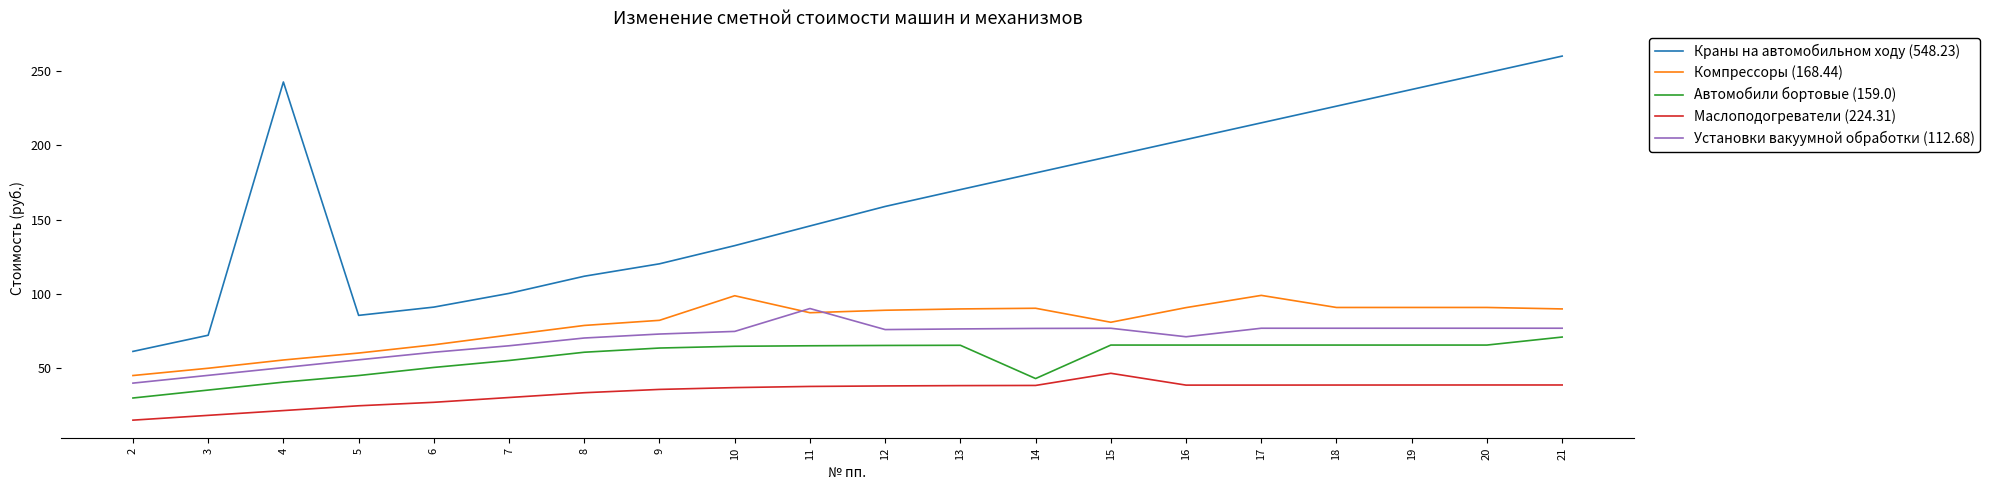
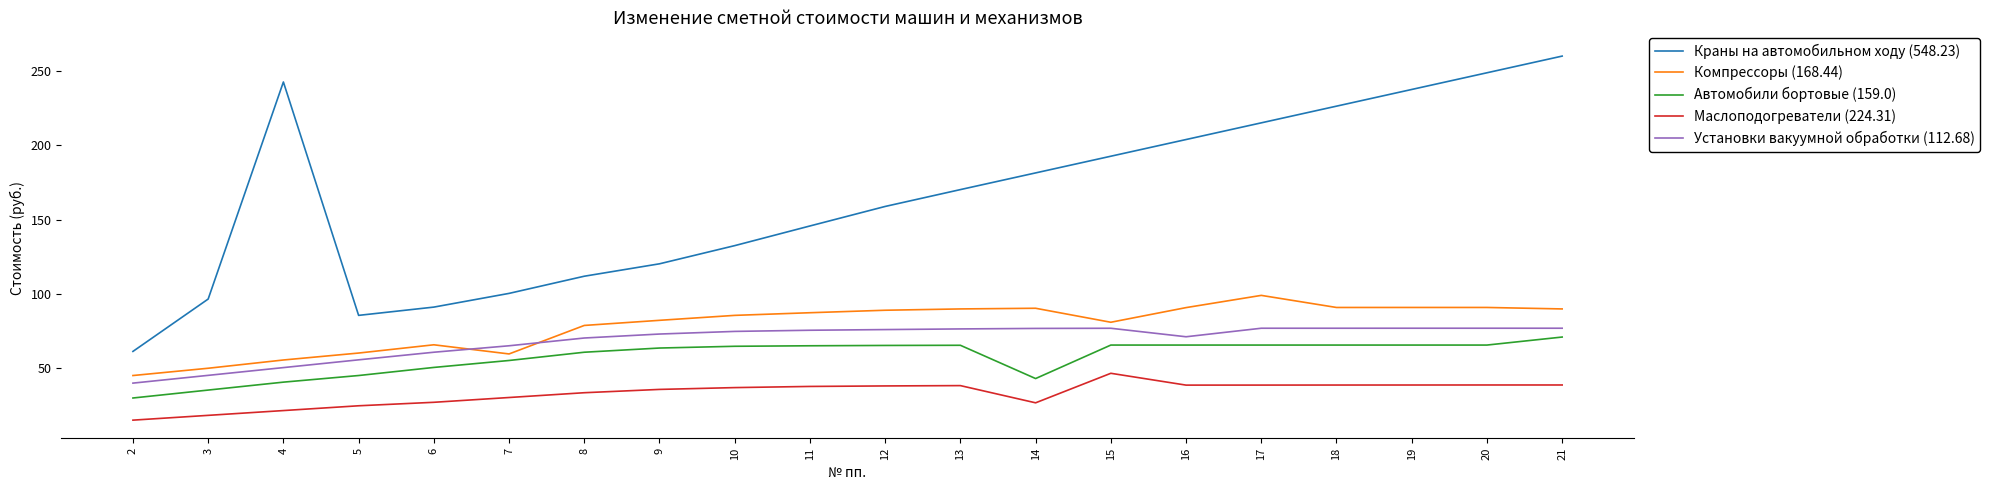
  {
    "Краны на автомобильном ходу (548.23)": {
      "2": 61,
-     "3": 72,
+     "3": 97,
      "4": 243,
      "5": 86,
      "6": 91,
      "7": 100,
      "8": 112,
      "9": 120,
      "10": 133,
      "11": 146,
      "12": 159,
      "13": 170,
      "14": 181,
      "15": 193,
      "16": 204,
      "17": 215,
      "18": 226,
      "19": 238,
      "20": 249,
      "21": 260
    },
    "Компрессоры (168.44)": {
      "2": 45,
      "3": 50,
      "4": 56,
      "5": 60,
      "6": 66,
-     "7": 72,
+     "7": 60,
      "8": 79,
      "9": 82,
-     "10": 99,
+     "10": 86,
      "11": 87,
      "12": 89,
      "13": 90,
      "14": 90,
      "15": 81,
      "16": 91,
      "17": 99,
      "18": 91,
      "19": 91,
      "20": 91,
      "21": 90
    },
    "Автомобили бортовые (159.0)": {
      "2": 30,
      "3": 35,
      "4": 41,
      "5": 45,
      "6": 51,
      "7": 55,
      "8": 61,
      "9": 64,
      "10": 65,
      "11": 65,
      "12": 65,
      "13": 66,
      "14": 43,
      "15": 66,
      "16": 66,
      "17": 66,
      "18": 66,
      "19": 66,
      "20": 66,
      "21": 71
    },
    "Маслоподогреватели (224.31)": {
      "2": 15,
      "3": 18,
      "4": 22,
      "5": 25,
      "6": 27,
      "7": 30,
      "8": 34,
      "9": 36,
      "10": 37,
      "11": 38,
      "12": 38,
      "13": 38,
-     "14": 39,
+     "14": 27,
      "15": 47,
      "16": 39,
      "17": 39,
      "18": 39,
      "19": 39,
      "20": 39,
      "21": 39
    },
    "Установки вакуумной обработки (112.68)": {
      "2": 40,
      "3": 45,
      "4": 51,
      "5": 56,
      "6": 61,
      "7": 65,
      "8": 70,
      "9": 73,
      "10": 75,
-     "11": 90,
+     "11": 76,
      "12": 76,
      "13": 77,
      "14": 77,
      "15": 77,
      "16": 71,
      "17": 77,
      "18": 77,
      "19": 77,
      "20": 77,
      "21": 77
    }
  }
